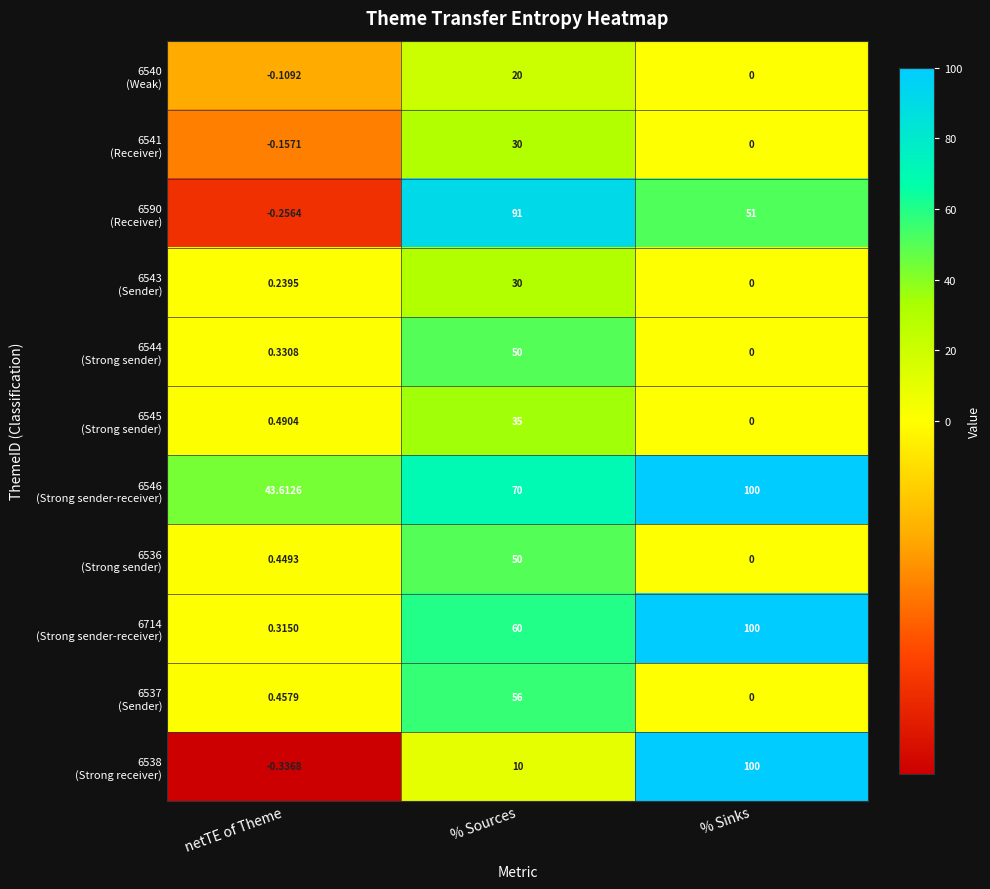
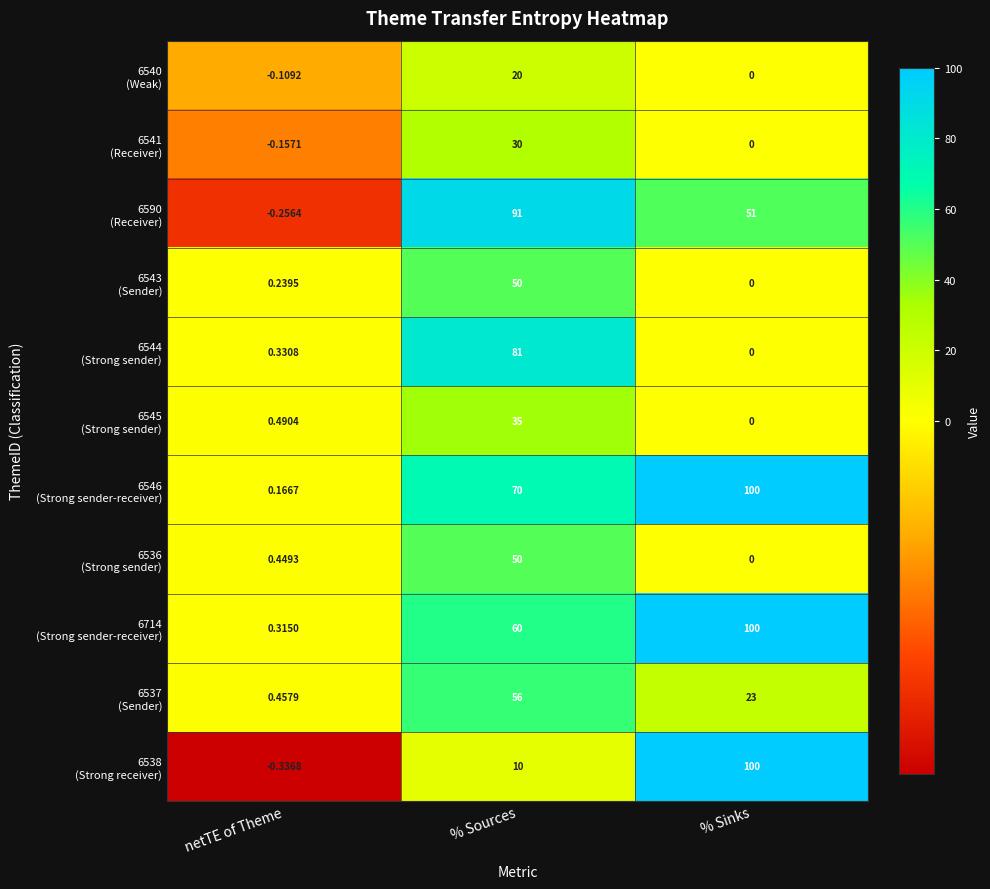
  {
    "6540 (Weak)": {
      "netTE of Theme": -0.1092,
      "% Sources": 20,
      "% Sinks": 0
    },
    "6541 (Receiver)": {
      "netTE of Theme": -0.1571,
      "% Sources": 30,
      "% Sinks": 0
    },
    "6590 (Receiver)": {
      "netTE of Theme": -0.2564,
      "% Sources": 91,
      "% Sinks": 51
    },
    "6543 (Sender)": {
      "netTE of Theme": 0.2395,
-     "% Sources": 30,
+     "% Sources": 50,
      "% Sinks": 0
    },
    "6544 (Strong sender)": {
      "netTE of Theme": 0.3308,
-     "% Sources": 50,
+     "% Sources": 81,
      "% Sinks": 0
    },
    "6545 (Strong sender)": {
      "netTE of Theme": 0.4904,
      "% Sources": 35,
      "% Sinks": 0
    },
    "6546 (Strong sender-receiver)": {
-     "netTE of Theme": 43.6126,
+     "netTE of Theme": 0.1667,
      "% Sources": 70,
      "% Sinks": 100
    },
    "6536 (Strong sender)": {
      "netTE of Theme": 0.4493,
      "% Sources": 50,
      "% Sinks": 0
    },
    "6714 (Strong sender-receiver)": {
      "netTE of Theme": 0.3150,
      "% Sources": 60,
      "% Sinks": 100
    },
    "6537 (Sender)": {
      "netTE of Theme": 0.4579,
      "% Sources": 56,
-     "% Sinks": 0
+     "% Sinks": 23
    },
    "6538 (Strong receiver)": {
      "netTE of Theme": -0.3368,
      "% Sources": 10,
      "% Sinks": 100
    }
  }
